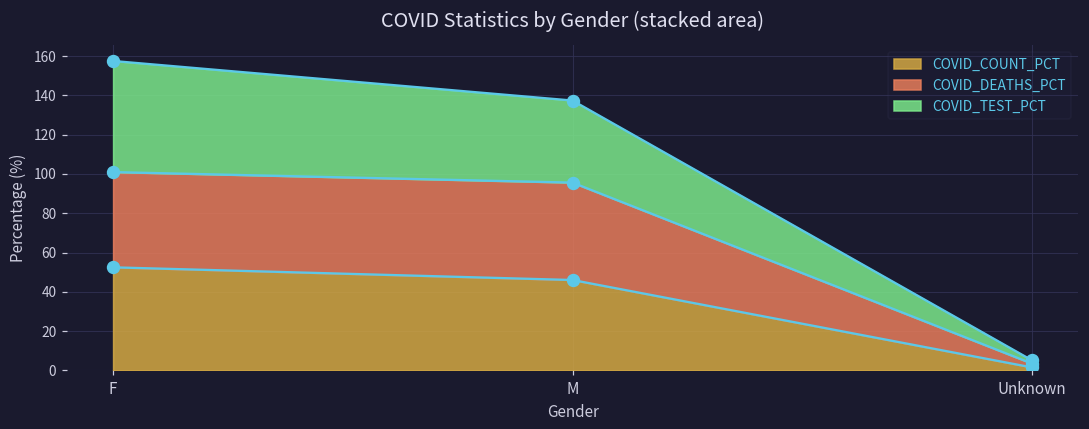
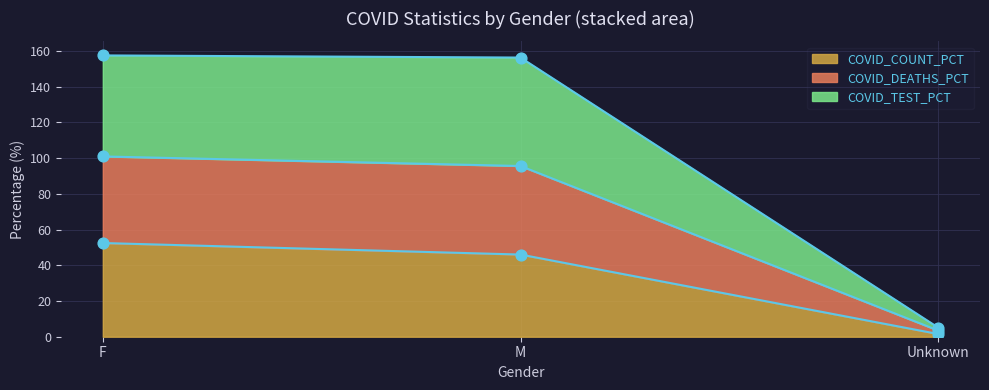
  {
    "COVID_TEST_PCT": {
      "F": 57,
-     "M": 42,
+     "M": 61,
      "Unknown": 2
    }
  }
